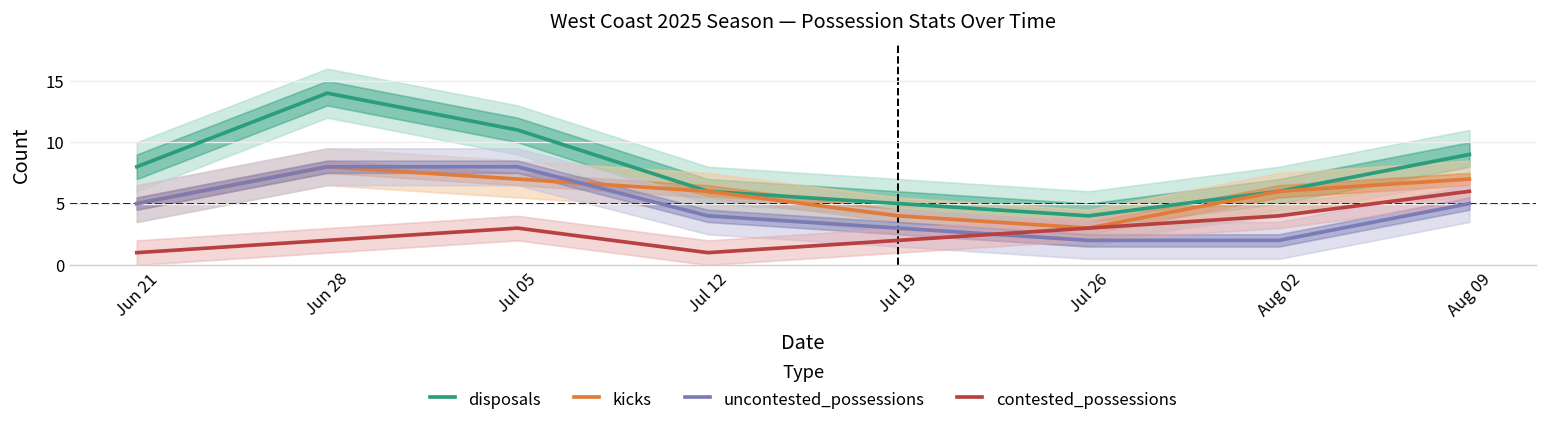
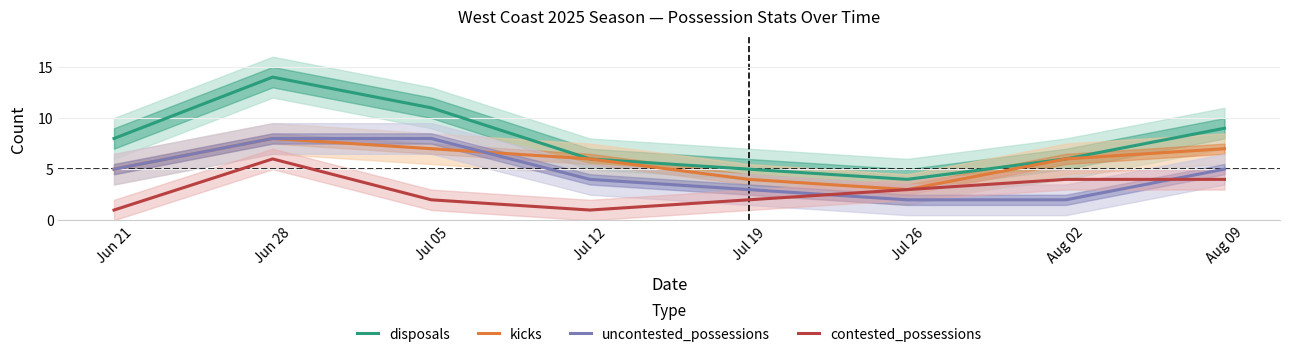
  {
    "contested_possessions": {
      "Jun 21": 1,
-     "Jun 28": 2,
-     "Jul 05": 3,
+     "Jun 28": 6,
+     "Jul 05": 2,
      "Jul 12": 1,
      "Jul 19": 2,
      "Aug 02": 4,
-     "Aug 09": 6
+     "Aug 09": 4
    }
  }
